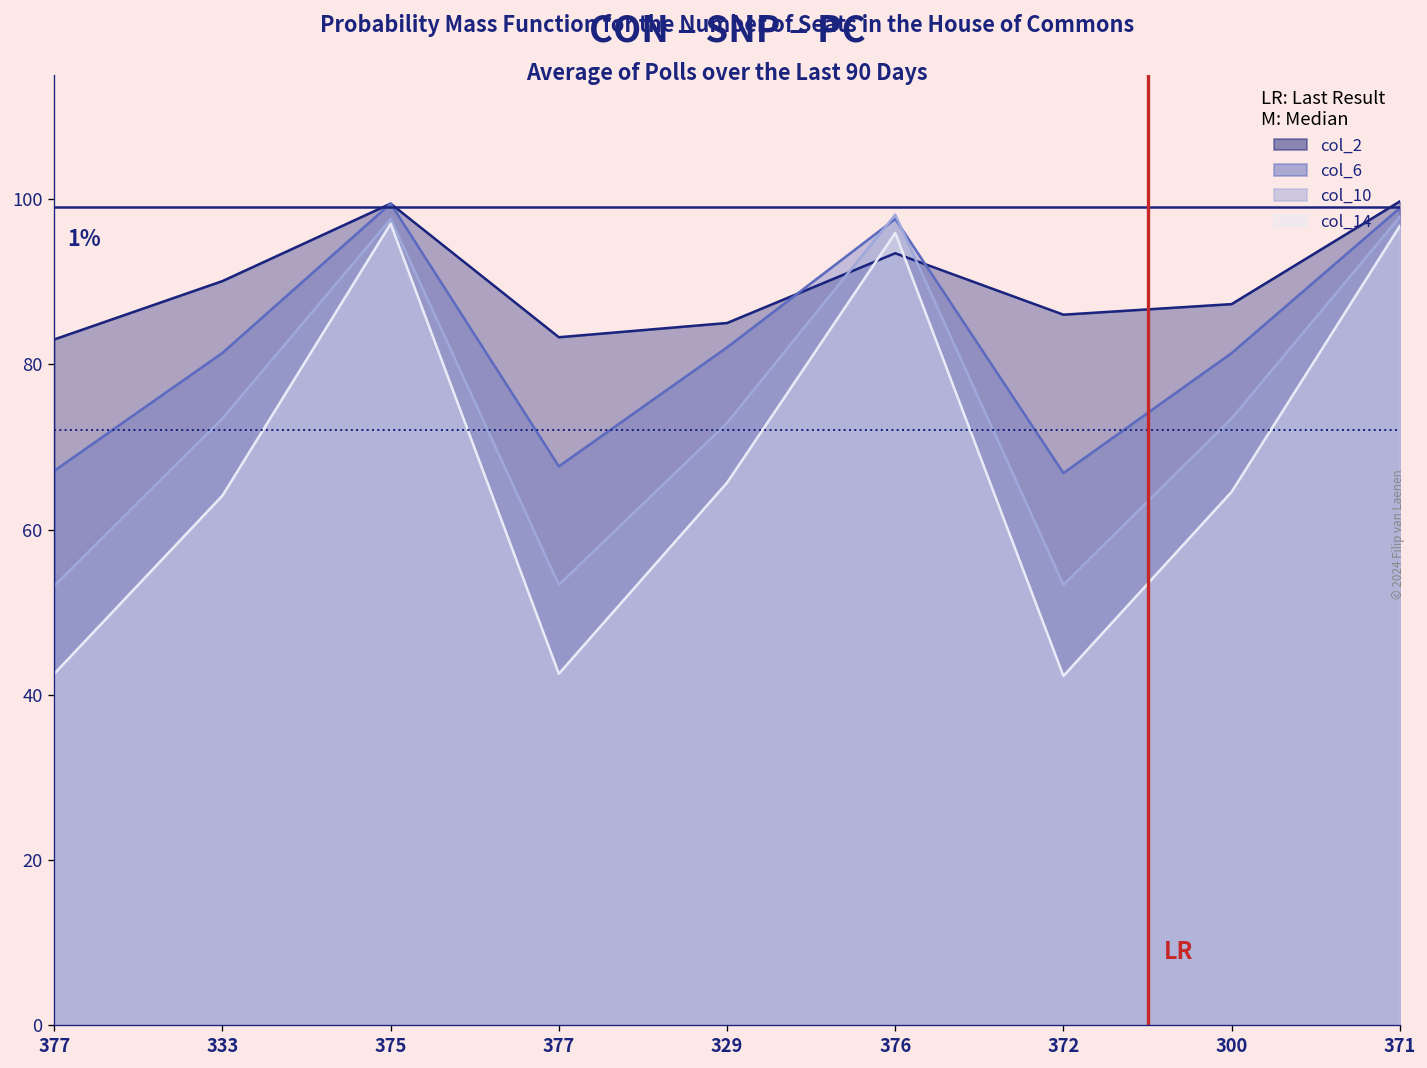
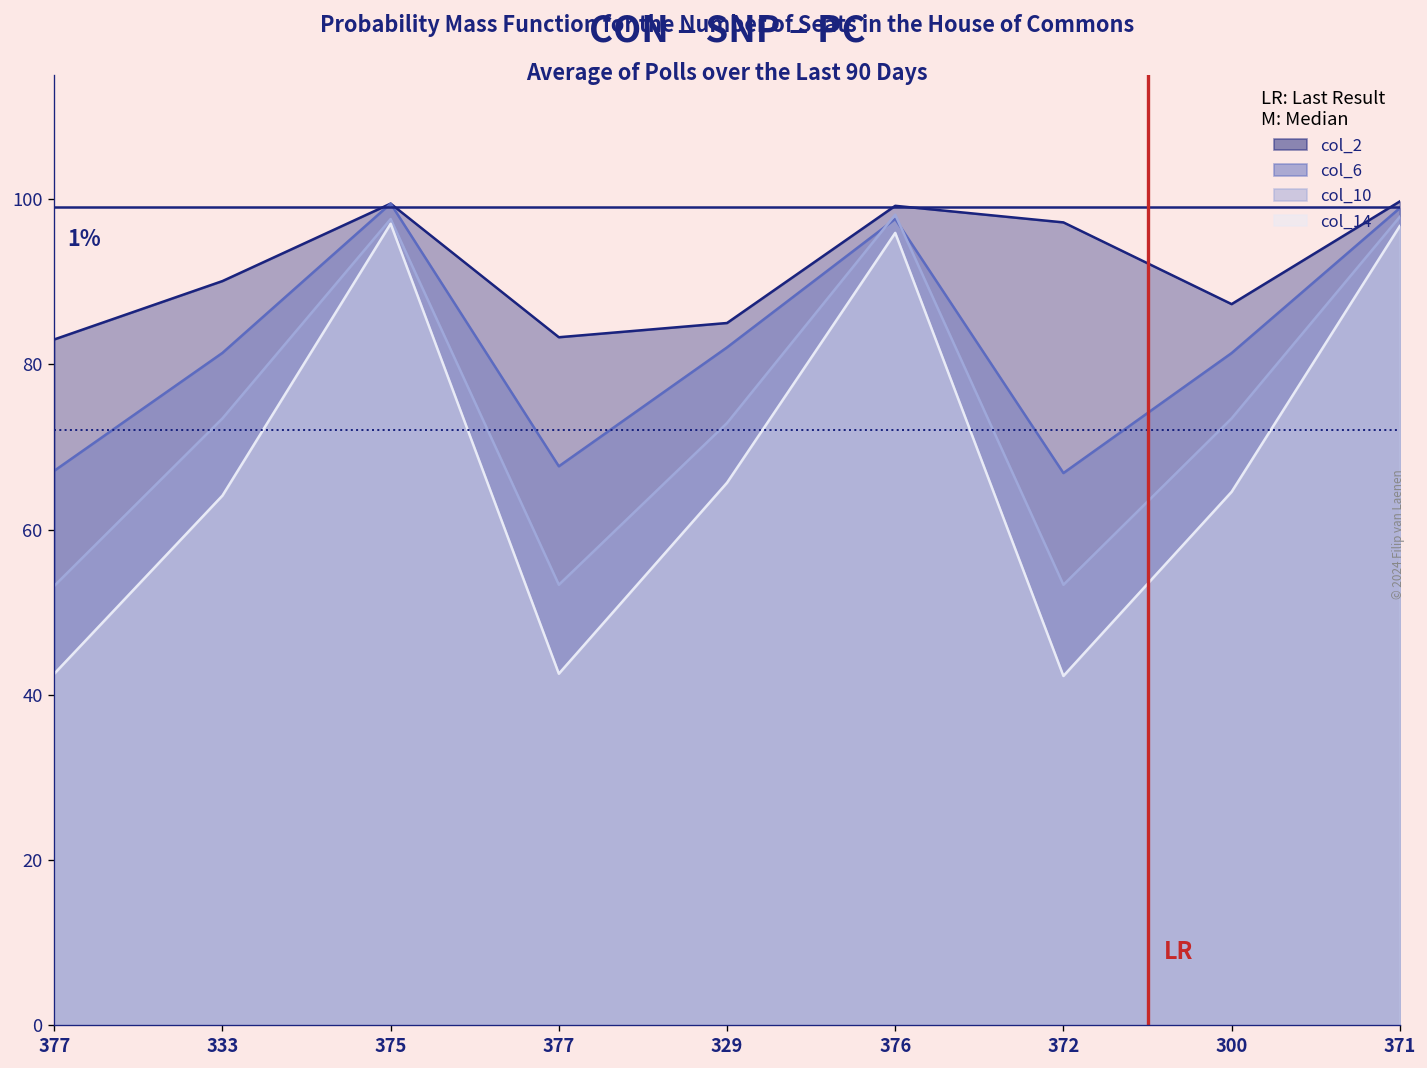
  {
    "col_2": {
      "333": 90,
      "329": 85,
-     "376": 93,
-     "372": 86,
+     "376": 99,
+     "372": 97,
      "300": 87,
      "371": 100
    }
  }
